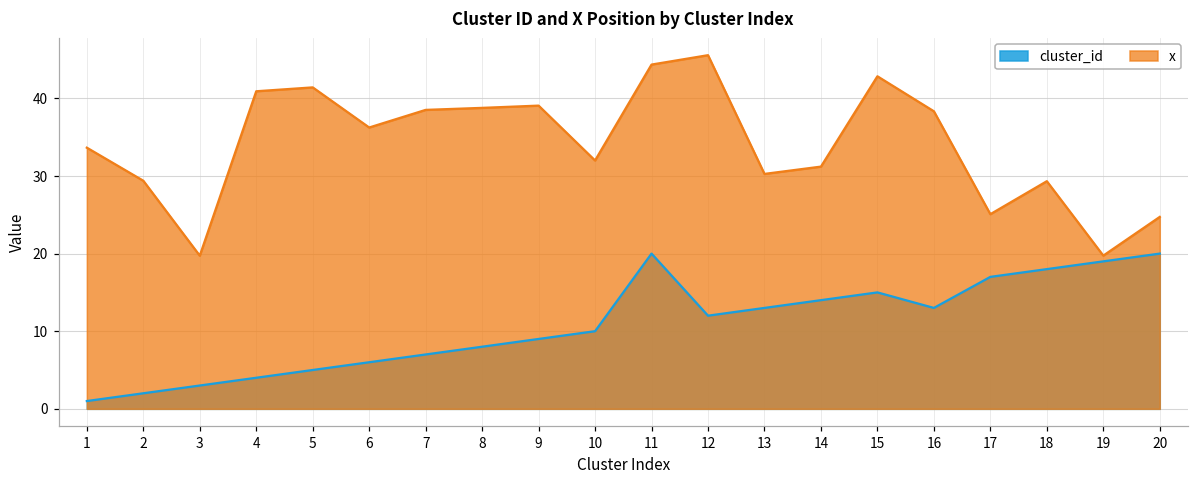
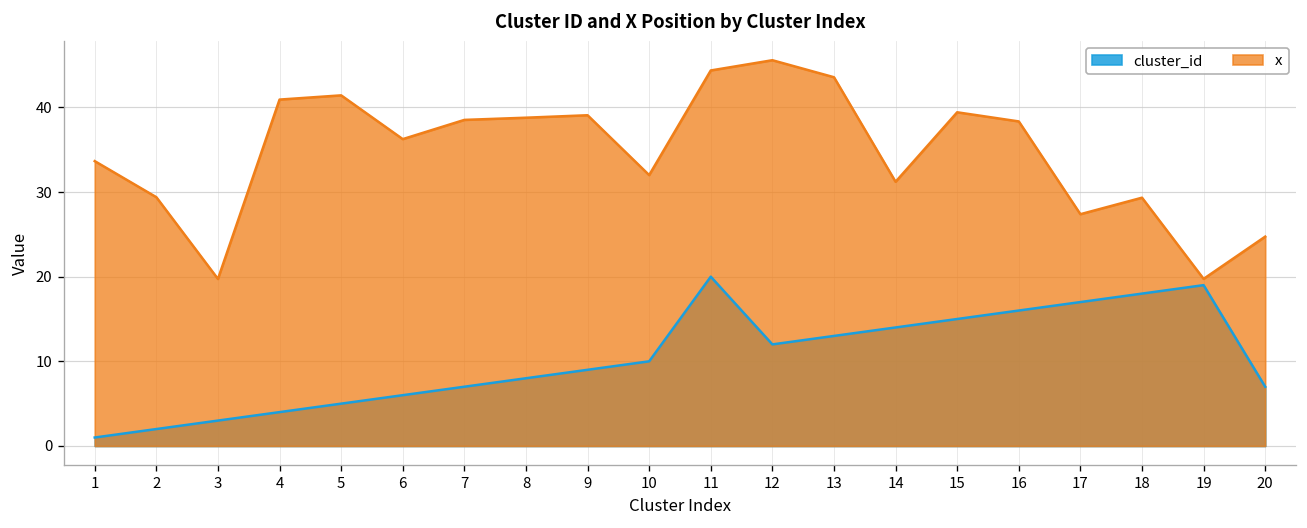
  {
    "cluster_id": {
      "1": 1,
      "2": 2,
      "3": 3,
      "4": 4,
      "5": 5,
      "6": 6,
      "7": 7,
      "8": 8,
      "9": 9,
      "10": 10,
      "11": 20,
      "12": 12,
      "13": 13,
      "14": 14,
      "15": 15,
-     "16": 13,
+     "16": 16,
      "17": 17,
      "18": 18,
      "19": 19,
-     "20": 20
+     "20": 7
    },
    "x": {
      "1": 34,
      "2": 29,
      "3": 20,
      "4": 41,
      "5": 41,
      "6": 36,
      "7": 39,
      "8": 39,
      "9": 39,
      "10": 32,
      "11": 44,
      "12": 46,
-     "13": 30,
+     "13": 44,
      "14": 31,
-     "15": 43,
+     "15": 39,
      "16": 38,
-     "17": 25,
+     "17": 27,
      "18": 29,
      "19": 20,
      "20": 25
    }
  }
